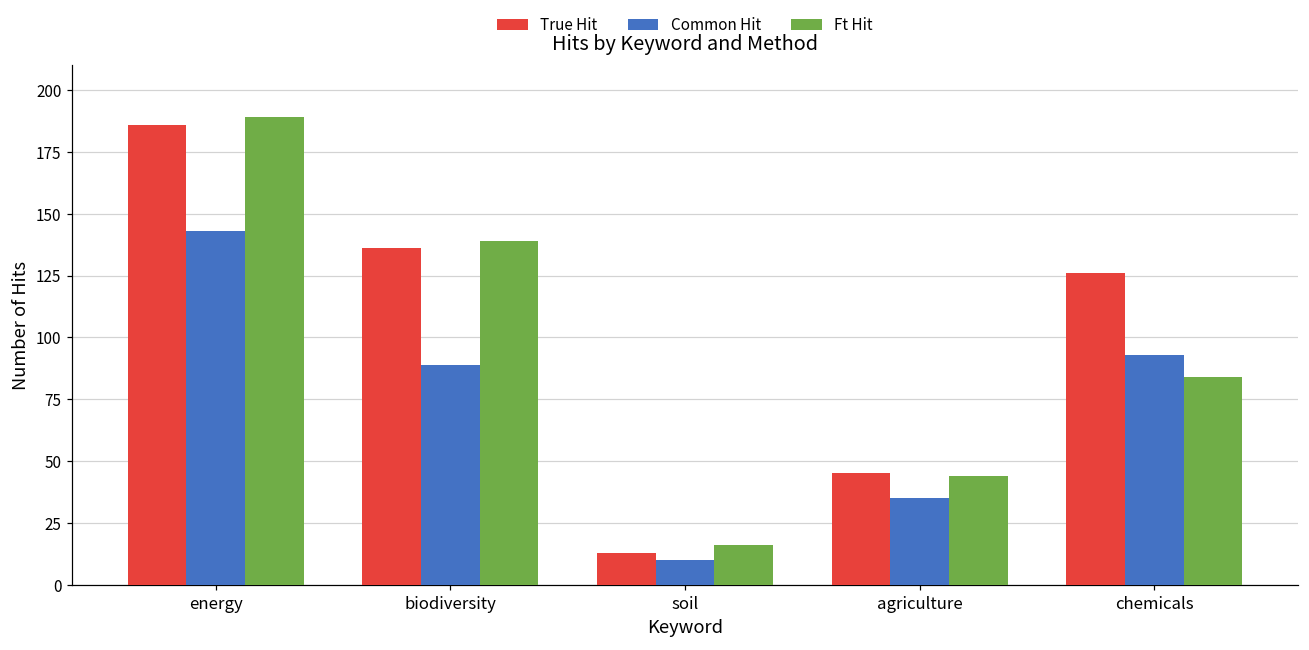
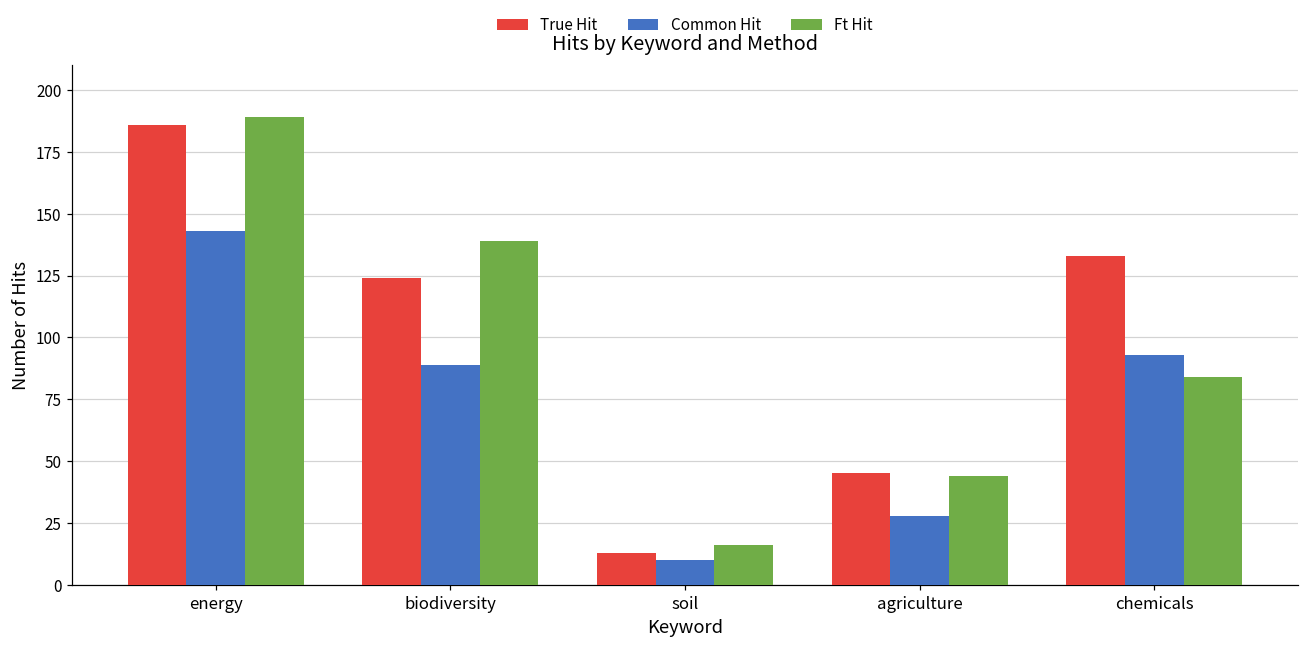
  {
    "True Hit": {
      "energy": 186,
-     "biodiversity": 136,
+     "biodiversity": 124,
      "soil": 13,
      "agriculture": 45,
-     "chemicals": 126
+     "chemicals": 133
    },
    "Common Hit": {
      "energy": 143,
      "biodiversity": 89,
      "soil": 10,
-     "agriculture": 35,
+     "agriculture": 28,
      "chemicals": 93
    },
    "Ft Hit": {
      "energy": 189,
      "biodiversity": 139,
      "soil": 16,
      "agriculture": 44,
      "chemicals": 84
    }
  }
